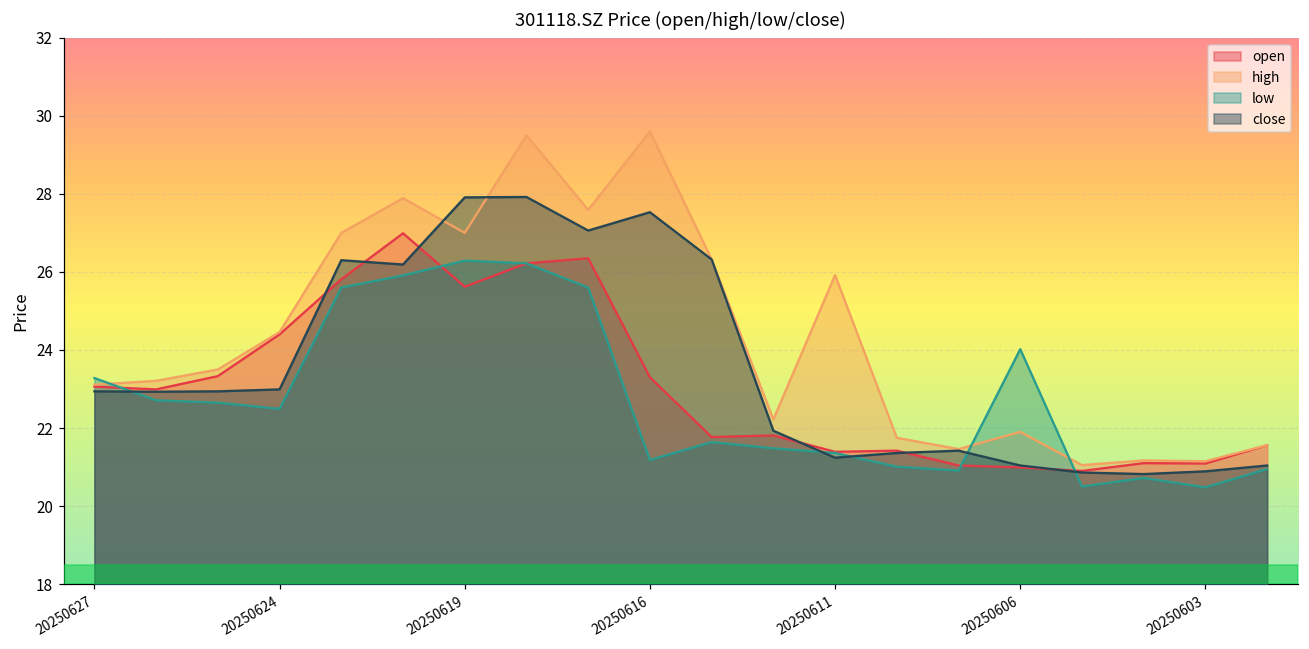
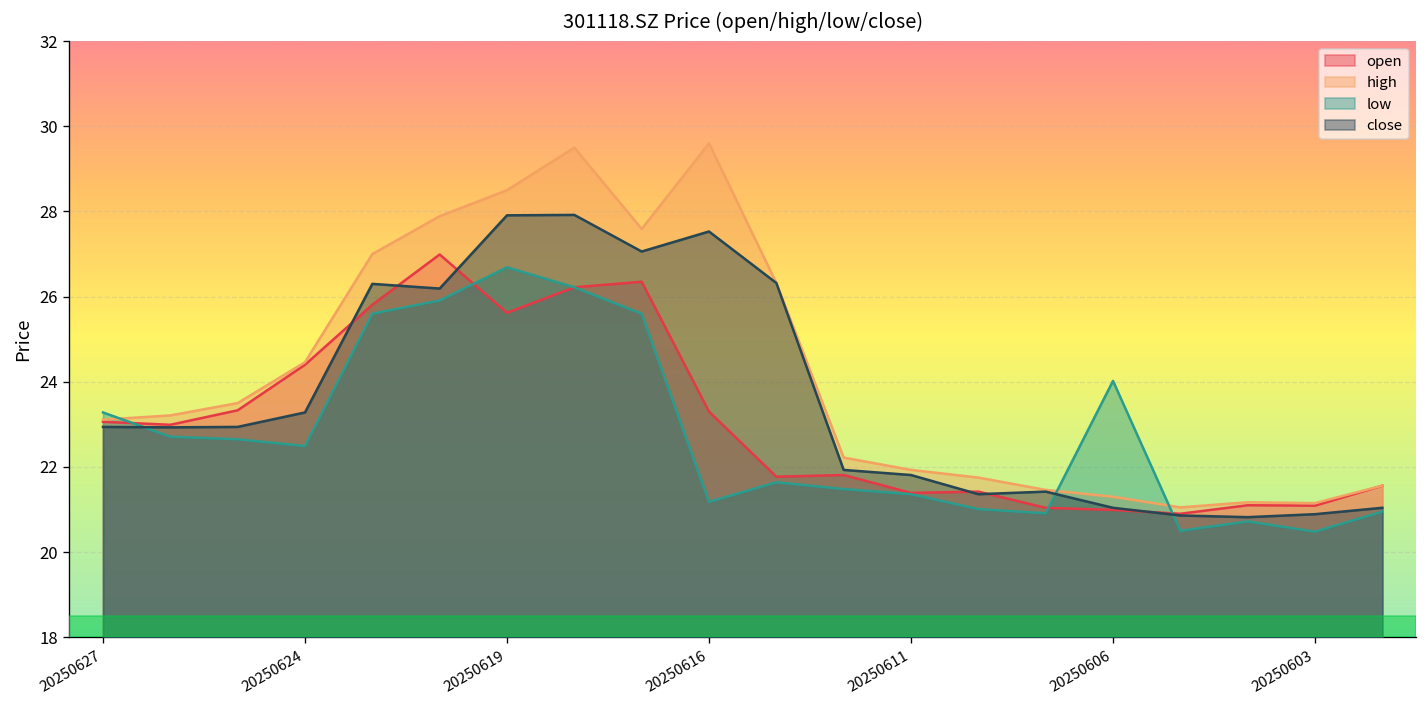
  {
    "open": {
      "20250619": 25.6,
      "20250616": 23.3
    },
    "high": {
-     "20250619": 27.0,
+     "20250619": 28.5,
      "20250616": 29.6,
-     "20250611": 25.9,
-     "20250606": 21.9
+     "20250611": 21.9,
+     "20250606": 21.3
    },
    "low": {
      "20250627": 23.3,
      "20250624": 22.5,
-     "20250619": 26.3,
+     "20250619": 26.7,
      "20250616": 21.2,
      "20250606": 24.0,
      "20250603": 20.5
    },
    "close": {
      "20250627": 22.9,
-     "20250624": 23.0,
+     "20250624": 23.3,
      "20250619": 27.9,
      "20250616": 27.5,
-     "20250611": 21.2,
+     "20250611": 21.8,
      "20250603": 20.9
    }
  }
